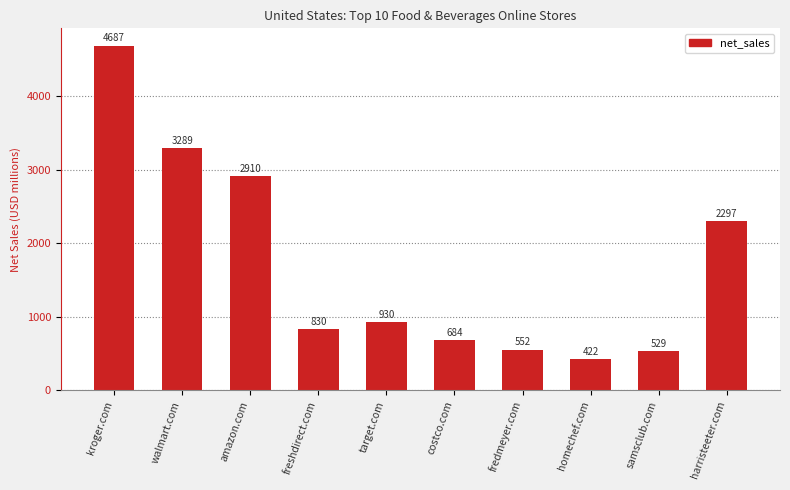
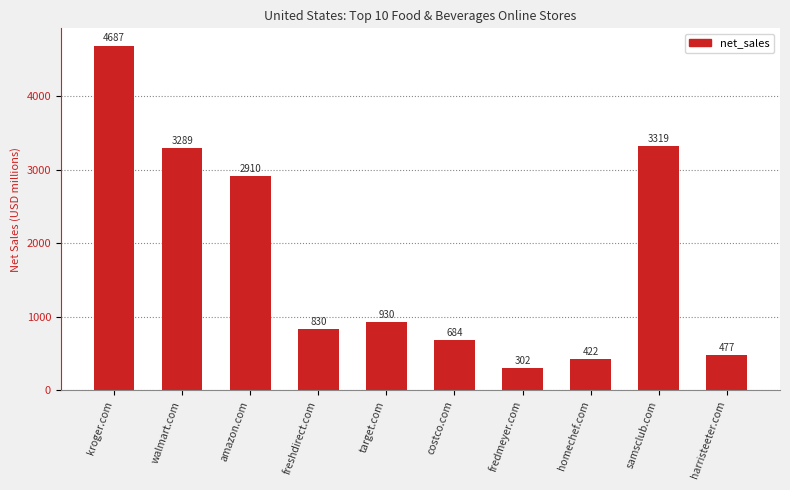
  {
    "kroger.com": 4687,
    "walmart.com": 3289,
    "amazon.com": 2910,
    "freshdirect.com": 830,
    "target.com": 930,
    "costco.com": 684,
-   "fredmeyer.com": 552,
+   "fredmeyer.com": 302,
    "homechef.com": 422,
-   "samsclub.com": 529,
-   "harristeeter.com": 2297
+   "samsclub.com": 3319,
+   "harristeeter.com": 477
  }
